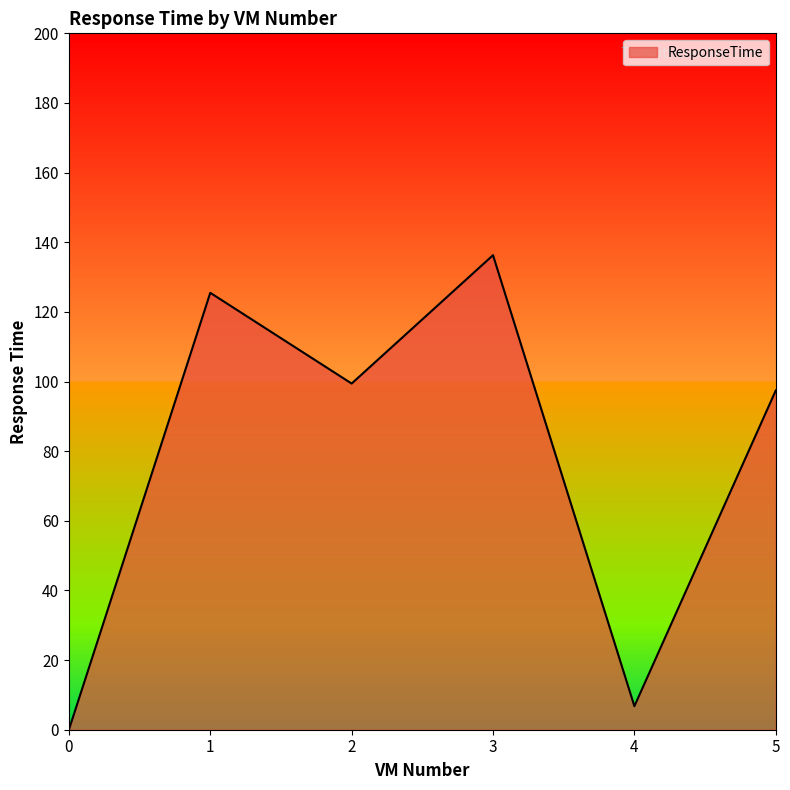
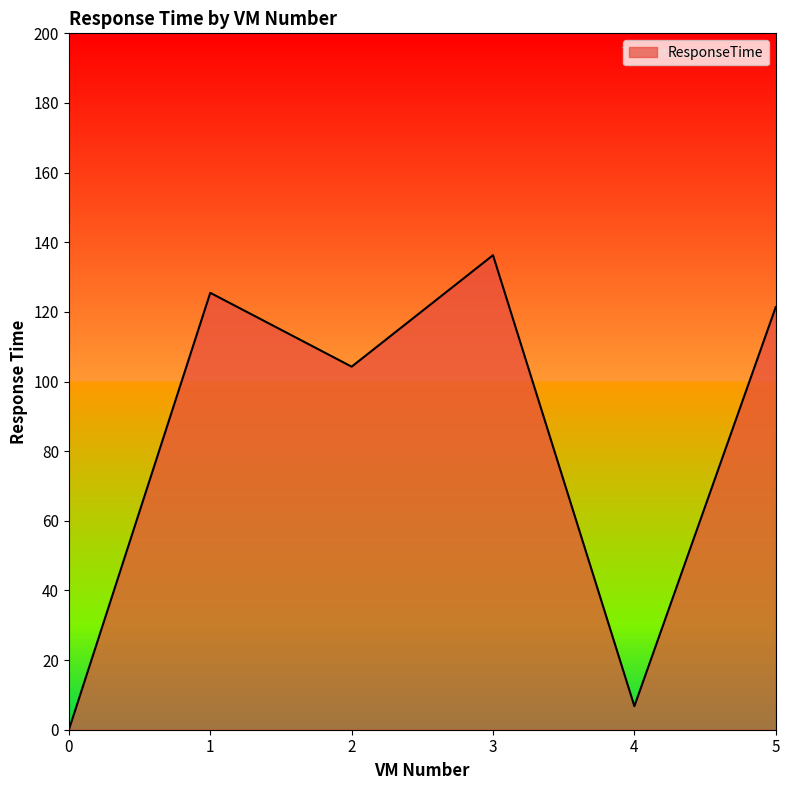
  {
    "0": 0,
    "1": 125,
-   "2": 99,
+   "2": 104,
    "3": 136,
    "4": 7,
-   "5": 97
+   "5": 121
  }
